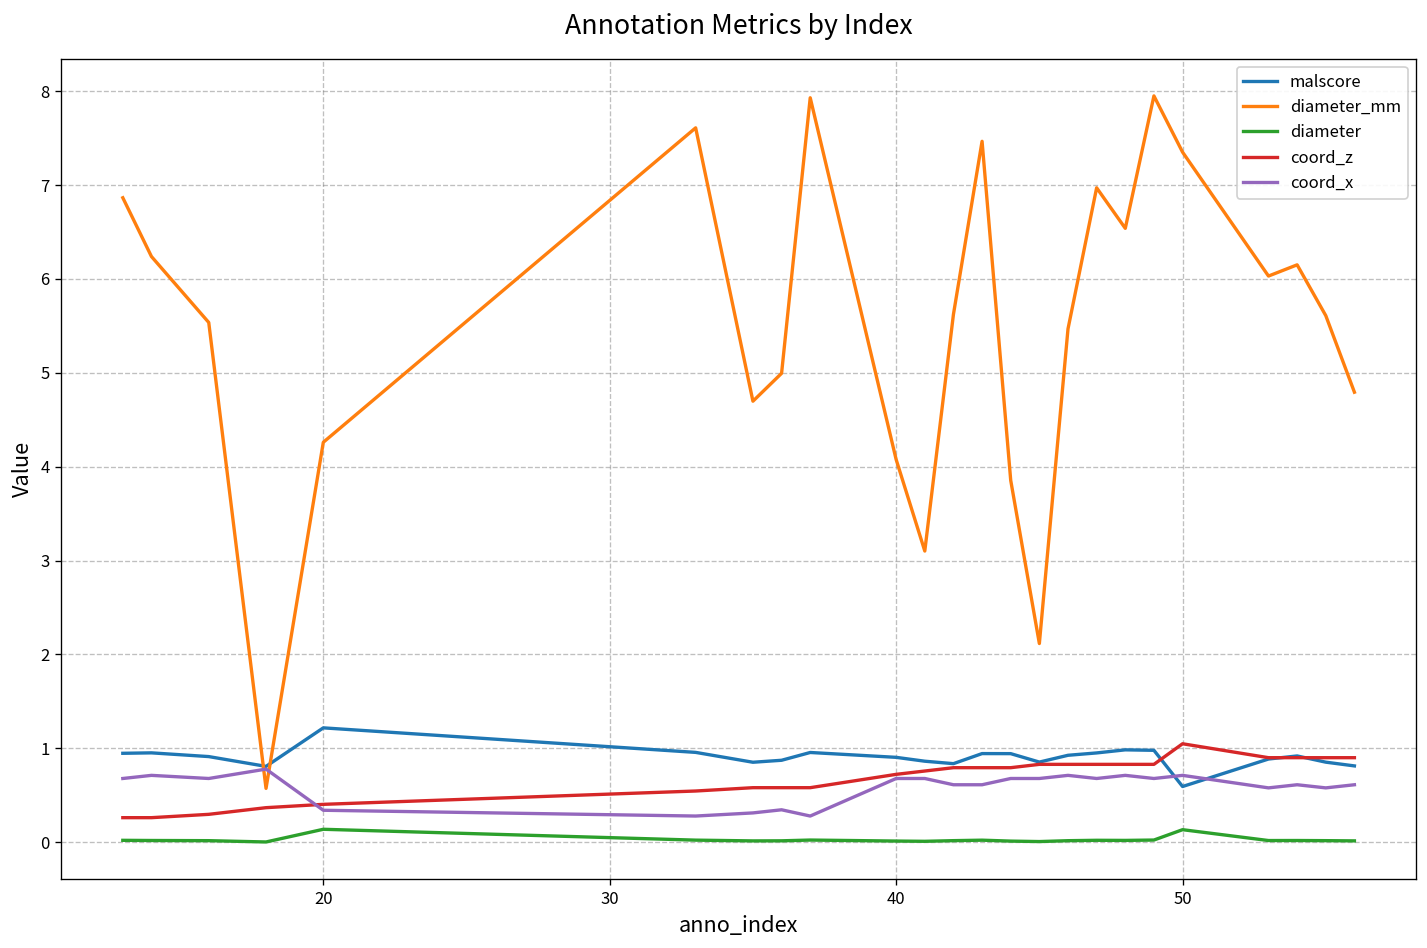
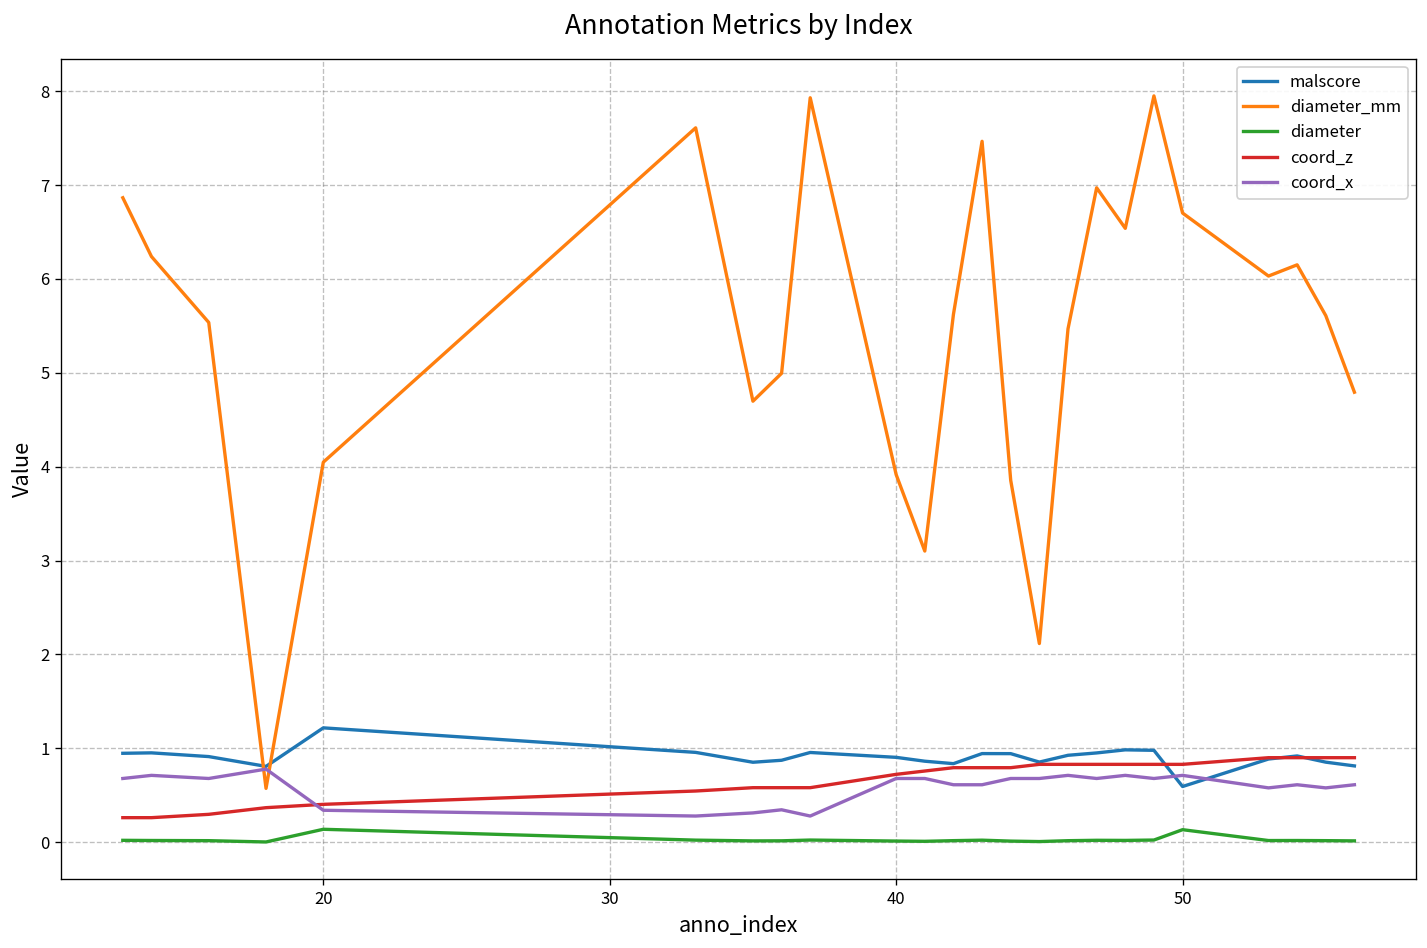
  {
    "malscore": {
      "20": 1.2,
      "40": 0.9,
      "50": 0.6
    },
    "diameter_mm": {
-     "20": 4.3,
-     "40": 4.1,
-     "50": 7.4
+     "20": 4.0,
+     "40": 3.9,
+     "50": 6.7
    },
    "diameter": {
      "20": 0.1,
      "40": 0.0,
      "50": 0.1
    },
    "coord_z": {
      "20": 0.4,
      "40": 0.7,
-     "50": 1.0
+     "50": 0.8
    },
    "coord_x": {
      "20": 0.3,
      "40": 0.7,
      "50": 0.7
    }
  }
